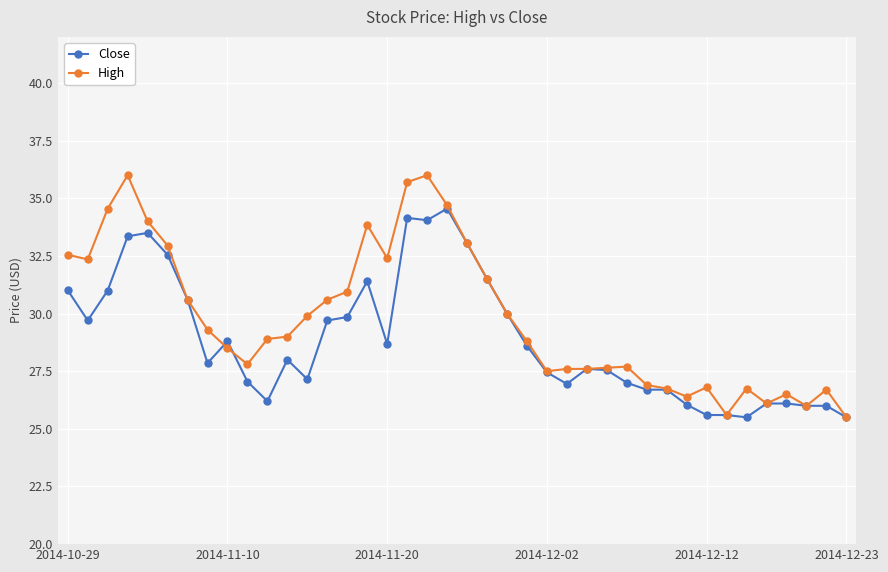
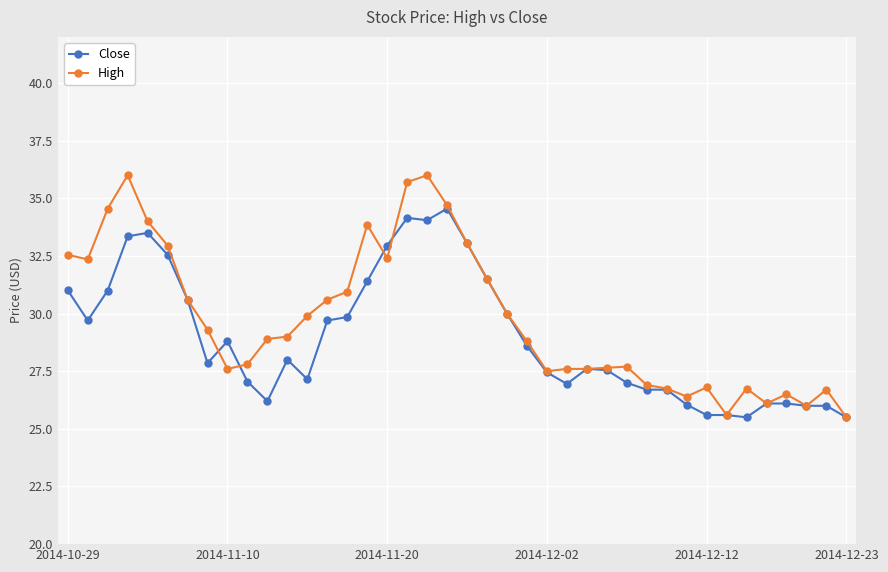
  {
    "Close": {
      "2014-10-29": 31.0,
      "2014-11-10": 28.8,
-     "2014-11-20": 28.7,
+     "2014-11-20": 33.0,
      "2014-12-12": 25.6
    },
    "High": {
      "2014-10-29": 32.6,
-     "2014-11-10": 28.5,
+     "2014-11-10": 27.6,
      "2014-11-20": 32.4,
      "2014-12-12": 26.8
    }
  }
